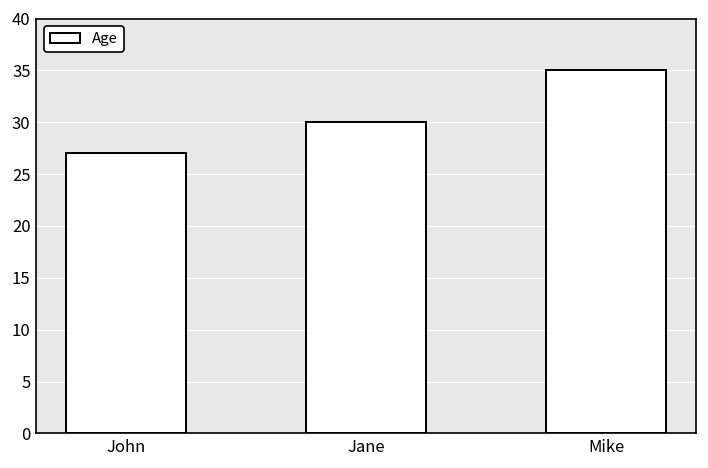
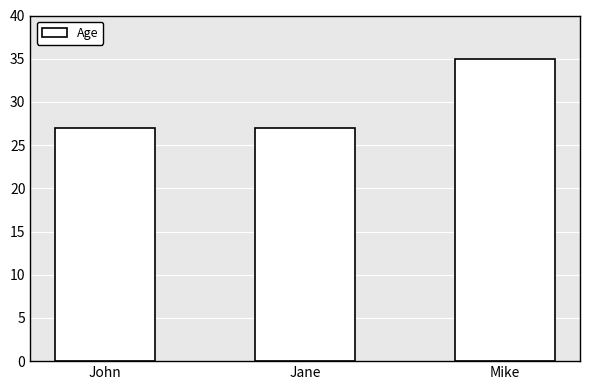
  {
    "John": 27,
-   "Jane": 30,
+   "Jane": 27,
    "Mike": 35
  }
